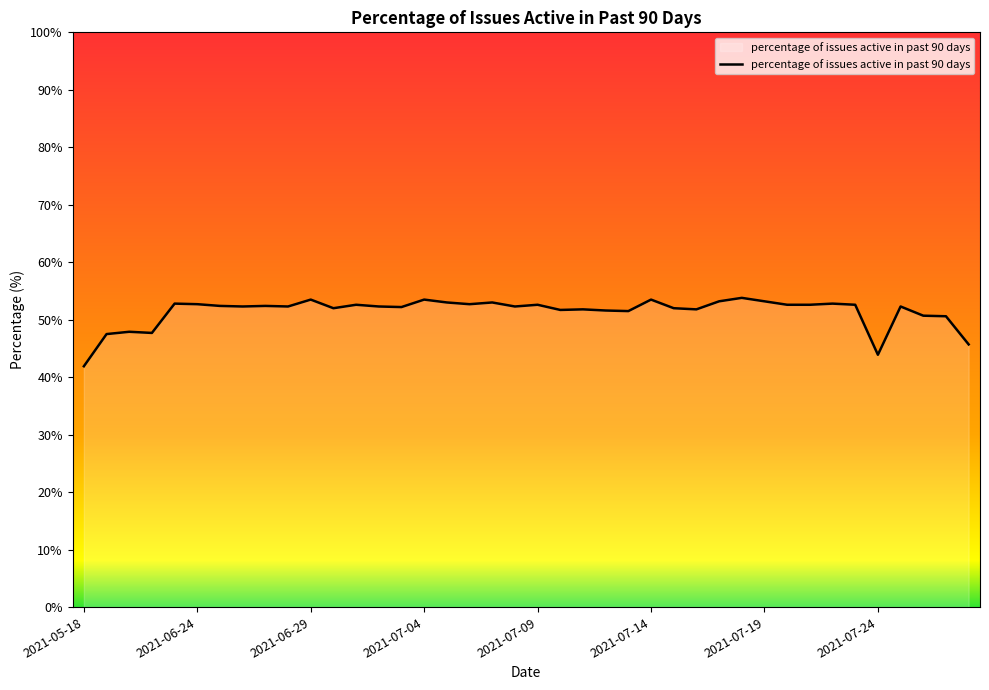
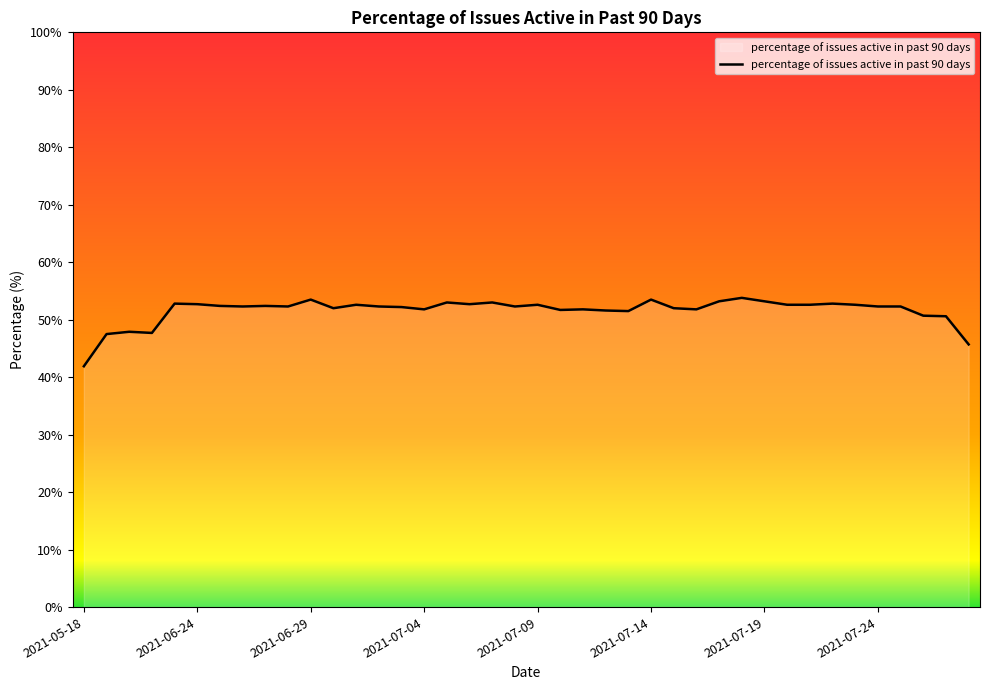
  {
    "2021-05-18": "42%",
    "2021-06-24": "53%",
    "2021-06-29": "54%",
-   "2021-07-04": "54%",
+   "2021-07-04": "52%",
    "2021-07-09": "53%",
    "2021-07-14": "54%",
    "2021-07-19": "53%",
-   "2021-07-24": "44%"
+   "2021-07-24": "52%"
  }
